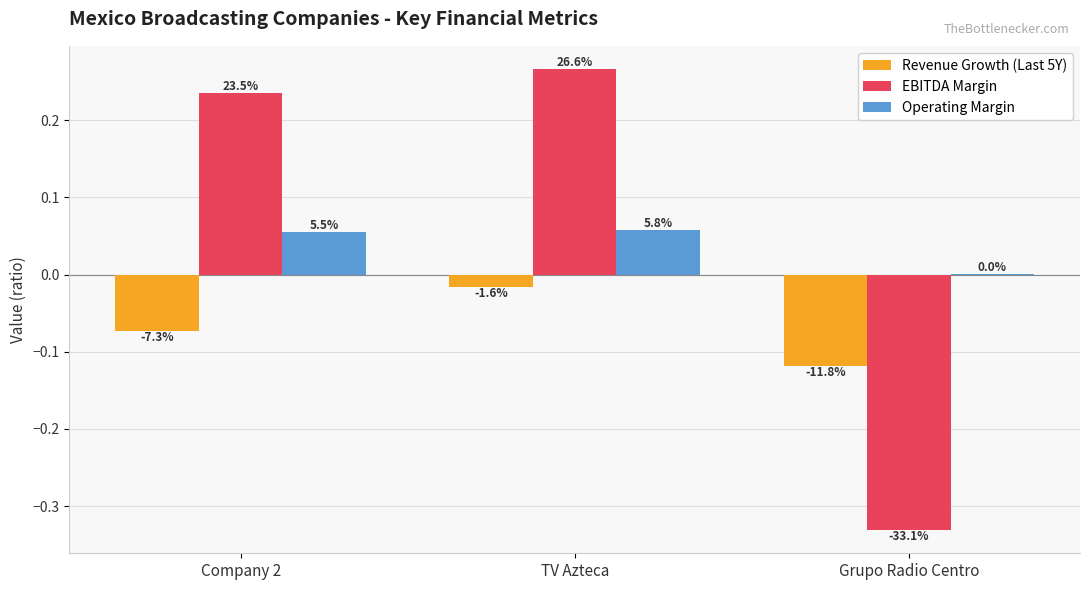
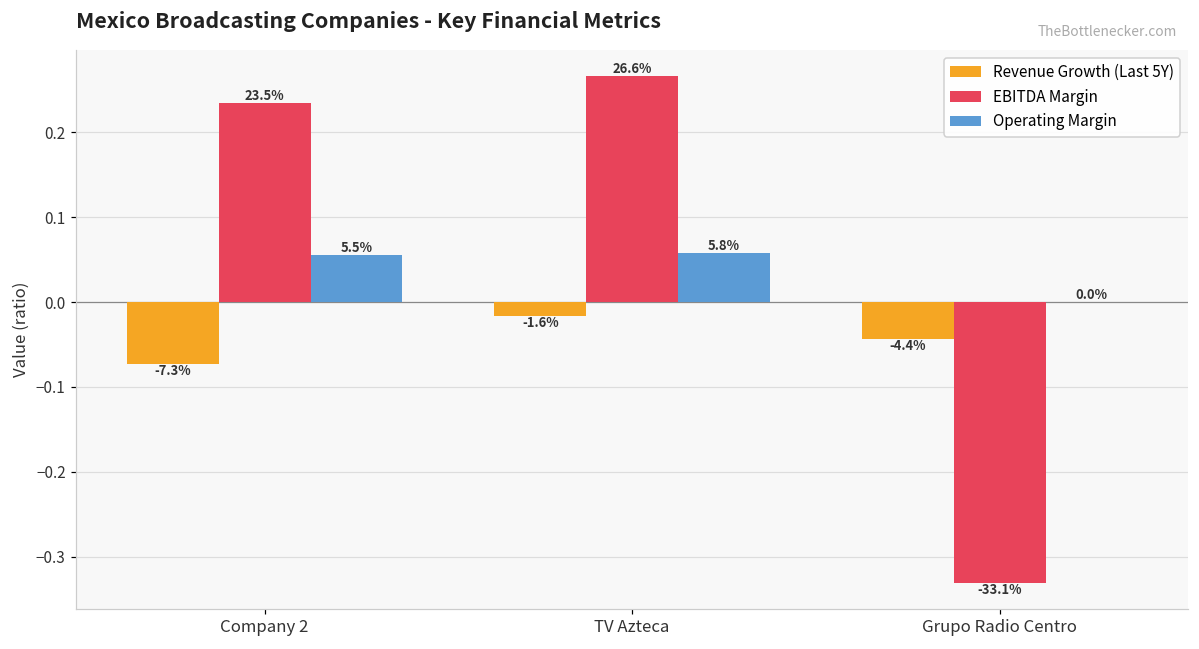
  {
    "Revenue Growth (Last 5Y)": {
      "Company 2": "-7.3%",
      "TV Azteca": "-1.6%",
-     "Grupo Radio Centro": "-11.8%"
+     "Grupo Radio Centro": "-4.4%"
    },
    "EBITDA Margin": {
      "Company 2": "23.5%",
      "TV Azteca": "26.6%",
      "Grupo Radio Centro": "-33.1%"
    },
    "Operating Margin": {
      "Company 2": "5.5%",
      "TV Azteca": "5.8%",
      "Grupo Radio Centro": "0.0%"
    }
  }
